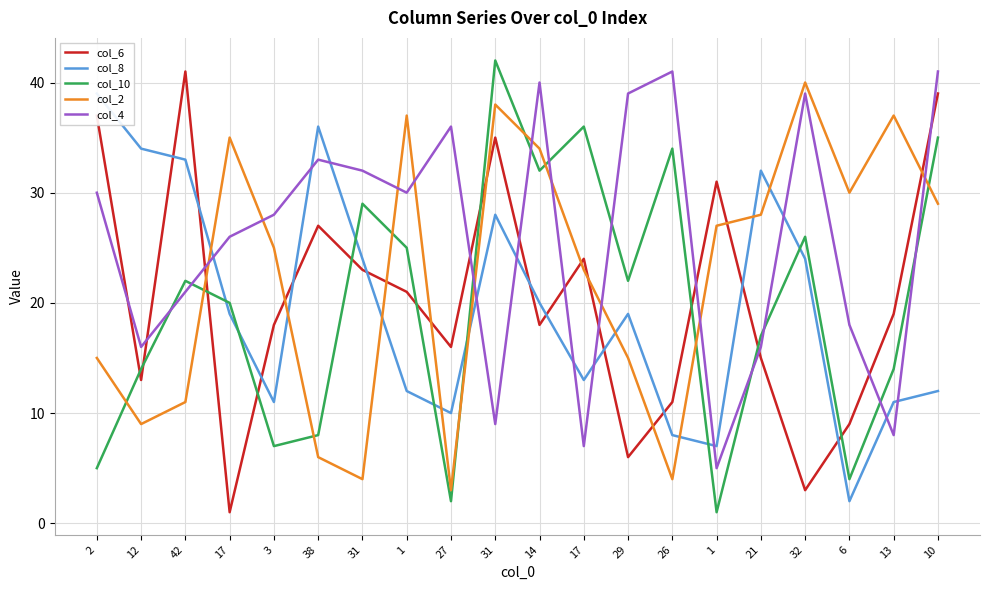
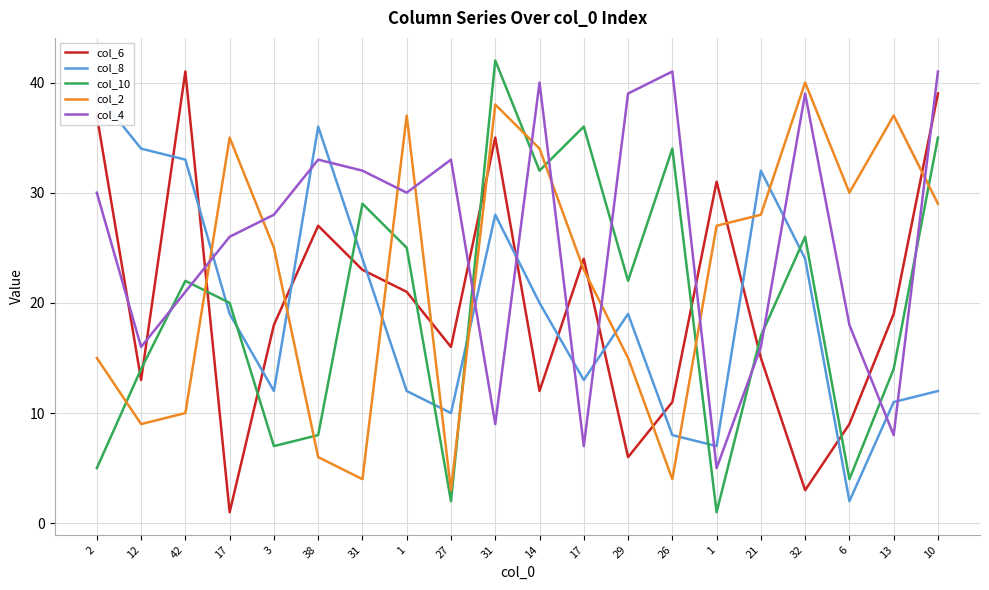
  {
    "col_6": {
      "12": 13,
      "42": 41,
      "3": 18,
      "38": 27,
      "27": 16,
-     "14": 18,
+     "14": 12,
      "29": 6,
      "26": 11,
      "21": 15,
      "32": 3,
      "6": 9,
      "13": 19,
      "10": 39
    },
    "col_8": {
      "12": 34,
      "42": 33,
-     "3": 11,
+     "3": 12,
      "38": 36,
      "27": 10,
      "14": 20,
      "29": 19,
      "26": 8,
      "21": 32,
      "32": 24,
      "6": 2,
      "13": 11,
      "10": 12
    },
    "col_10": {
      "2": 5,
      "12": 14,
      "42": 22,
      "3": 7,
      "38": 8,
      "27": 2,
      "14": 32,
      "29": 22,
      "26": 34,
      "21": 17,
      "32": 26,
      "6": 4,
      "13": 14,
      "10": 35
    },
    "col_2": {
      "2": 15,
      "12": 9,
-     "42": 11,
+     "42": 10,
      "3": 25,
      "38": 6,
      "27": 3,
      "14": 34,
      "29": 15,
      "26": 4,
      "21": 28,
      "32": 40,
      "6": 30,
      "13": 37,
      "10": 29
    },
    "col_4": {
      "2": 30,
      "12": 16,
      "42": 21,
      "3": 28,
      "38": 33,
-     "27": 36,
+     "27": 33,
      "14": 40,
      "29": 39,
      "26": 41,
      "21": 16,
      "32": 39,
      "6": 18,
      "13": 8,
      "10": 41
    }
  }
